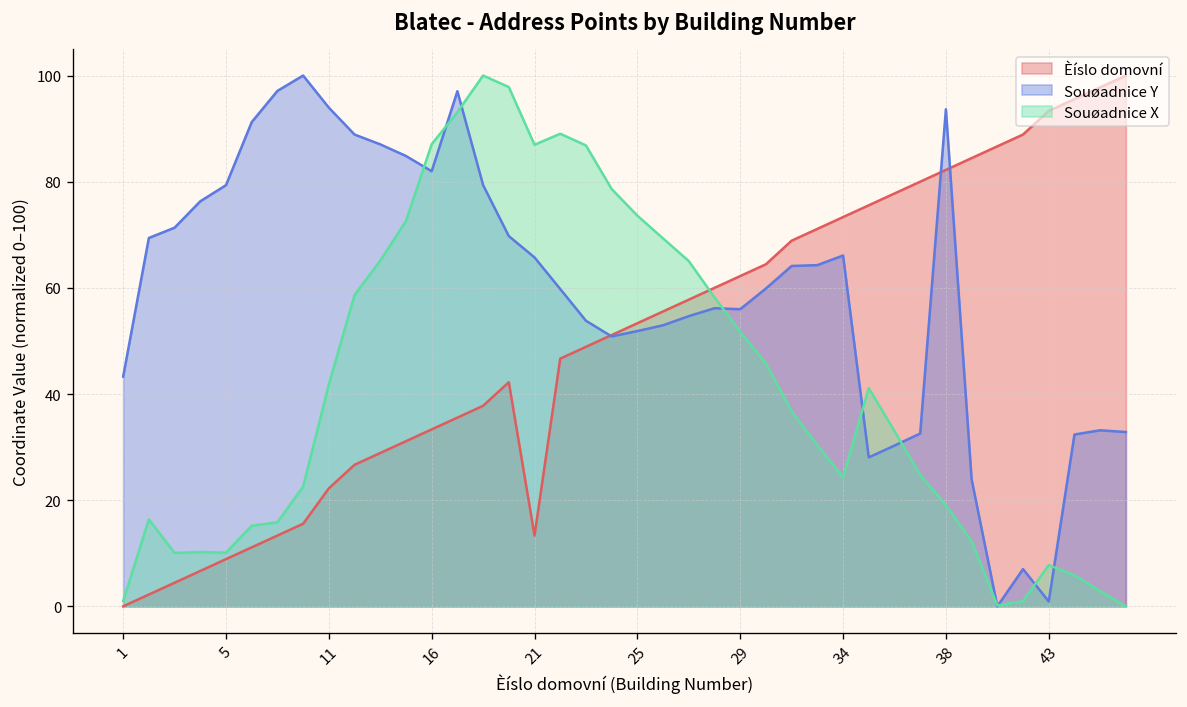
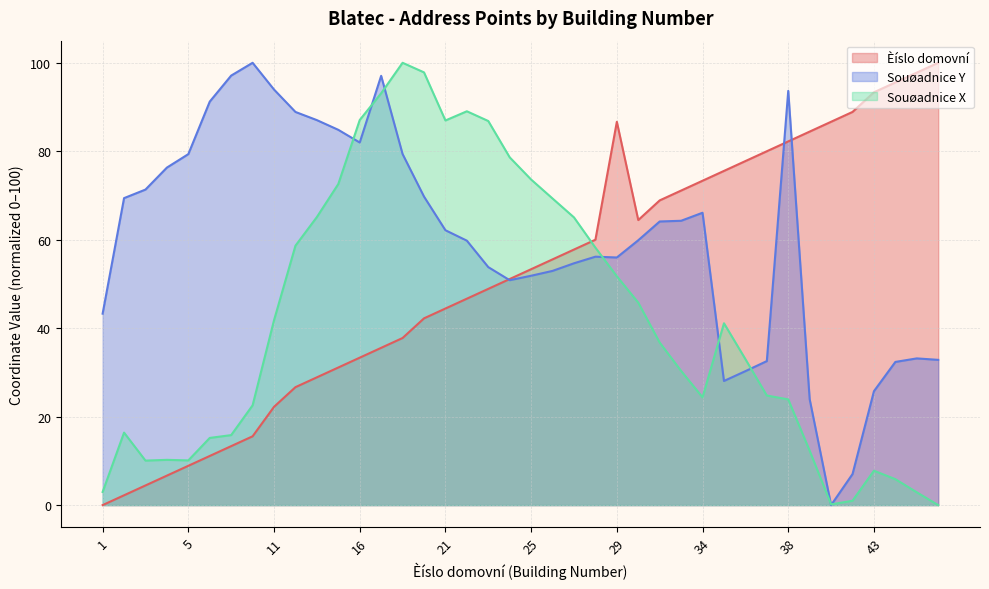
  {
    "Èíslo domovní": {
      "1": 0,
      "5": 9,
      "11": 22,
      "16": 33,
-     "21": 13,
+     "21": 44,
      "25": 53,
-     "29": 62,
+     "29": 87,
      "34": 73,
      "38": 82
    },
    "Souøadnice Y": {
      "1": 43,
      "5": 79,
      "11": 94,
      "16": 82,
-     "21": 66,
+     "21": 62,
      "25": 52,
      "29": 56,
      "34": 66,
      "38": 94,
-     "43": 1
+     "43": 26
    },
    "Souøadnice X": {
-     "1": 1,
+     "1": 3,
      "5": 10,
      "11": 42,
      "16": 87,
      "21": 87,
      "25": 74,
      "29": 52,
      "34": 24,
-     "38": 19,
+     "38": 24,
      "43": 8
    }
  }
